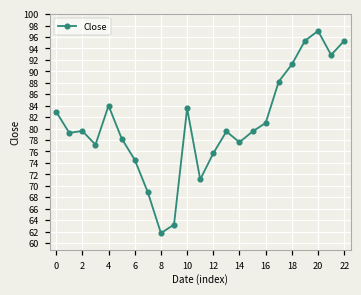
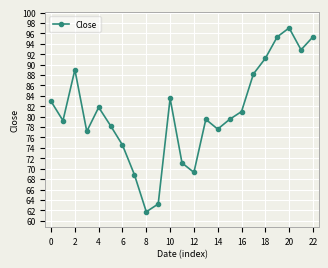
  {
    "0": 83,
-   "2": 80,
-   "4": 84,
+   "2": 89,
+   "4": 82,
    "6": 75,
    "8": 62,
    "10": 84,
-   "12": 76,
+   "12": 69,
    "14": 78,
    "16": 81,
    "18": 91,
    "20": 97,
    "22": 95
  }
